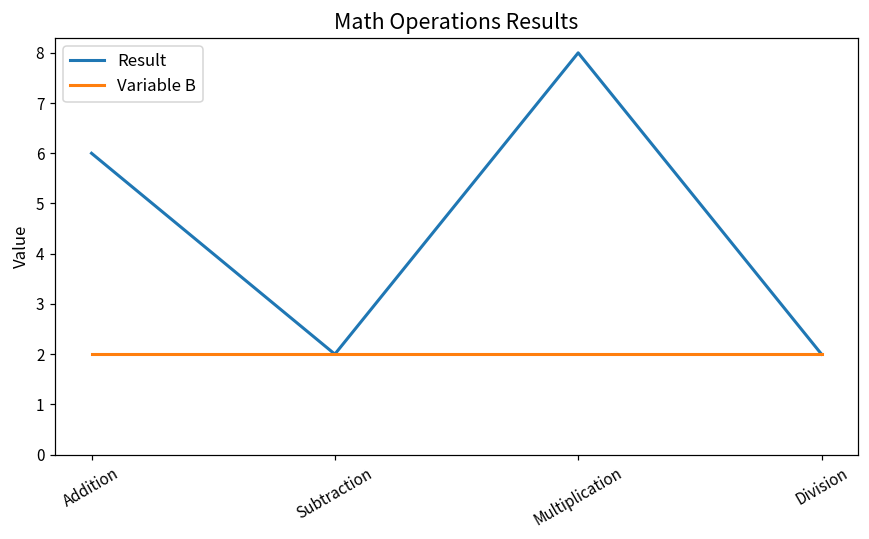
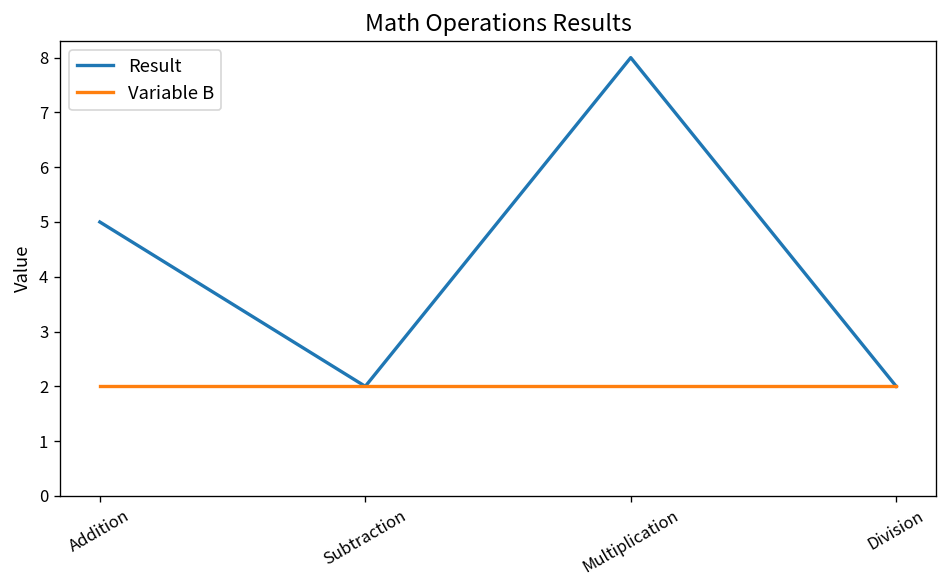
  {
    "Result": {
-     "Addition": 6,
+     "Addition": 5,
      "Multiplication": 8
    },
    "Variable B": {
      "Addition": 2,
      "Multiplication": 2
    }
  }
